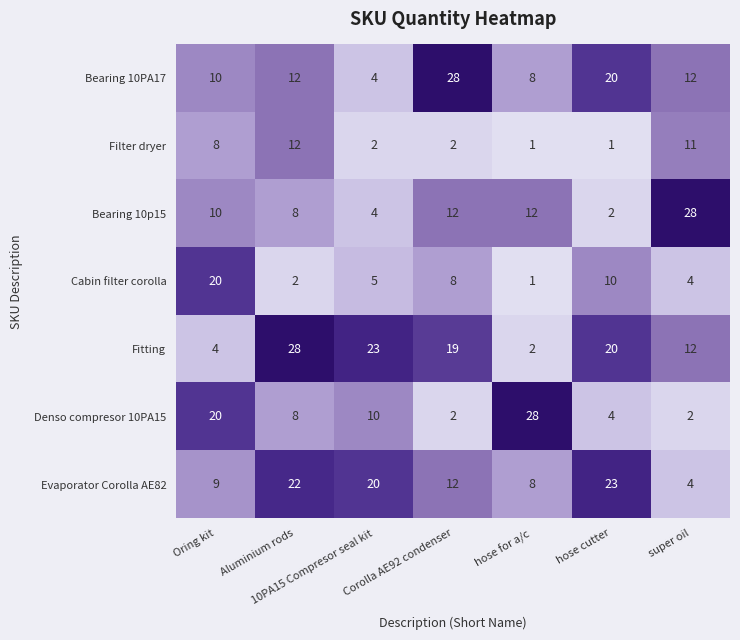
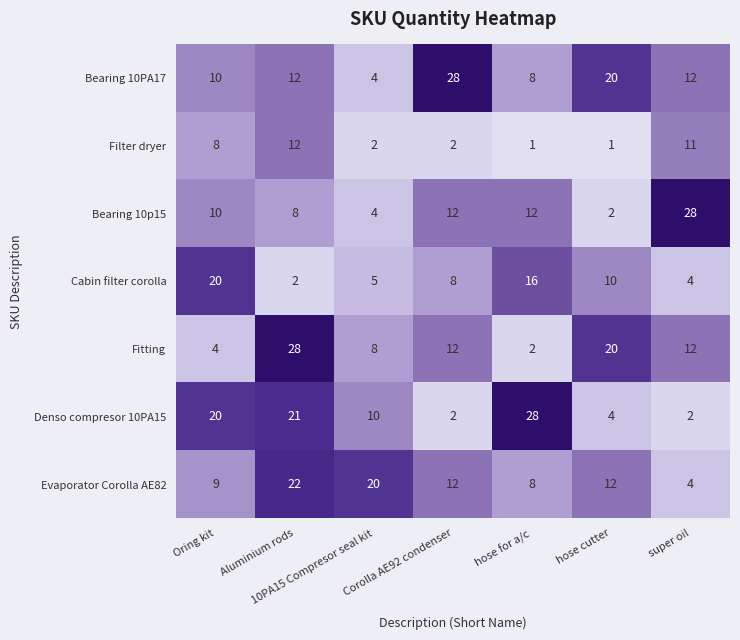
  {
    "Bearing 10PA17": {
      "Oring kit": 10,
      "Aluminium rods": 12,
      "10PA15 Compresor seal kit": 4,
      "Corolla AE92 condenser": 28,
      "hose for a/c": 8,
      "hose cutter": 20,
      "super oil": 12
    },
    "Filter dryer": {
      "Oring kit": 8,
      "Aluminium rods": 12,
      "10PA15 Compresor seal kit": 2,
      "Corolla AE92 condenser": 2,
      "hose for a/c": 1,
      "hose cutter": 1,
      "super oil": 11
    },
    "Bearing 10p15": {
      "Oring kit": 10,
      "Aluminium rods": 8,
      "10PA15 Compresor seal kit": 4,
      "Corolla AE92 condenser": 12,
      "hose for a/c": 12,
      "hose cutter": 2,
      "super oil": 28
    },
    "Cabin filter corolla": {
      "Oring kit": 20,
      "Aluminium rods": 2,
      "10PA15 Compresor seal kit": 5,
      "Corolla AE92 condenser": 8,
-     "hose for a/c": 1,
+     "hose for a/c": 16,
      "hose cutter": 10,
      "super oil": 4
    },
    "Fitting": {
      "Oring kit": 4,
      "Aluminium rods": 28,
-     "10PA15 Compresor seal kit": 23,
-     "Corolla AE92 condenser": 19,
+     "10PA15 Compresor seal kit": 8,
+     "Corolla AE92 condenser": 12,
      "hose for a/c": 2,
      "hose cutter": 20,
      "super oil": 12
    },
    "Denso compresor 10PA15": {
      "Oring kit": 20,
-     "Aluminium rods": 8,
+     "Aluminium rods": 21,
      "10PA15 Compresor seal kit": 10,
      "Corolla AE92 condenser": 2,
      "hose for a/c": 28,
      "hose cutter": 4,
      "super oil": 2
    },
    "Evaporator Corolla AE82": {
      "Oring kit": 9,
      "Aluminium rods": 22,
      "10PA15 Compresor seal kit": 20,
      "Corolla AE92 condenser": 12,
      "hose for a/c": 8,
-     "hose cutter": 23,
+     "hose cutter": 12,
      "super oil": 4
    }
  }
